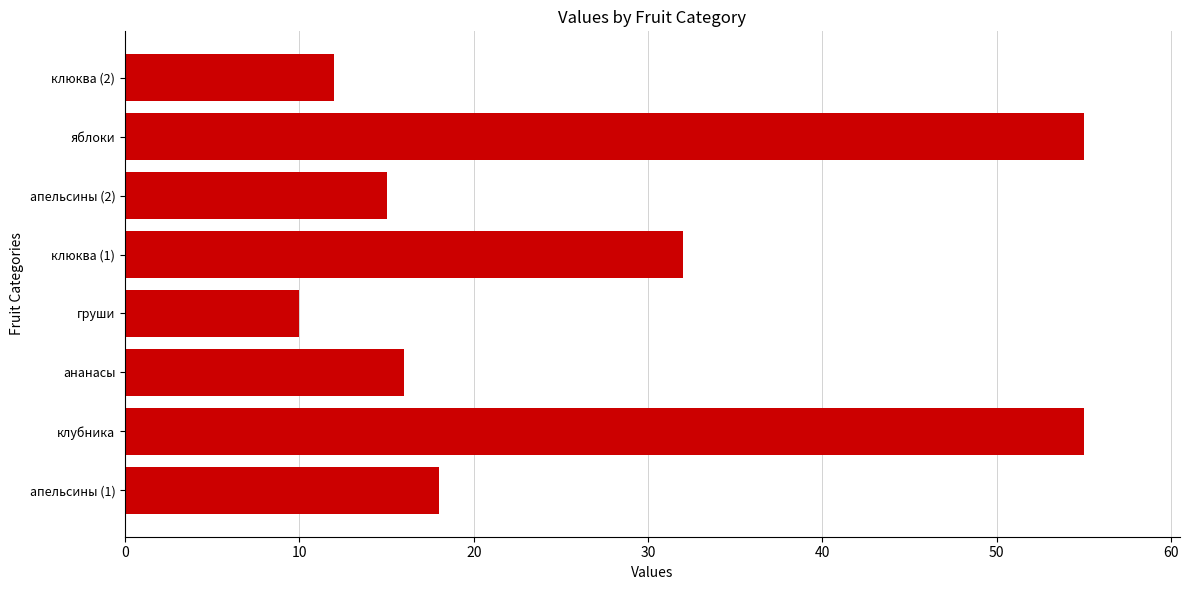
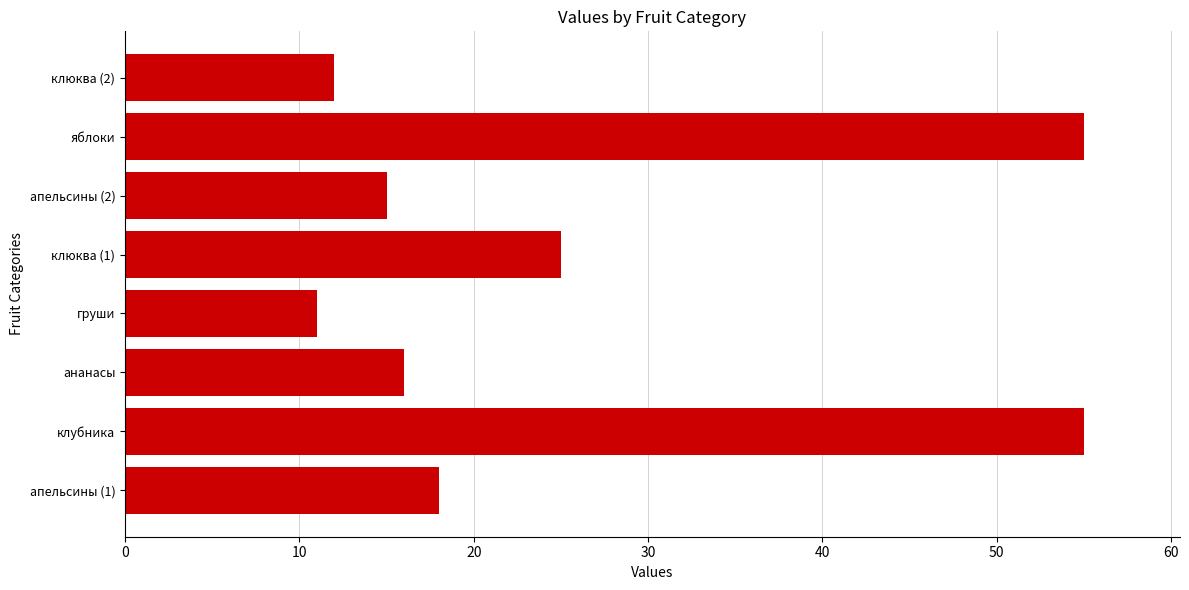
  {
    "клюква (2)": 12,
    "яблоки": 55,
    "апельсины (2)": 15,
-   "клюква (1)": 32,
-   "груши": 10,
+   "клюква (1)": 25,
+   "груши": 11,
    "ананасы": 16,
    "клубника": 55,
    "апельсины (1)": 18
  }
